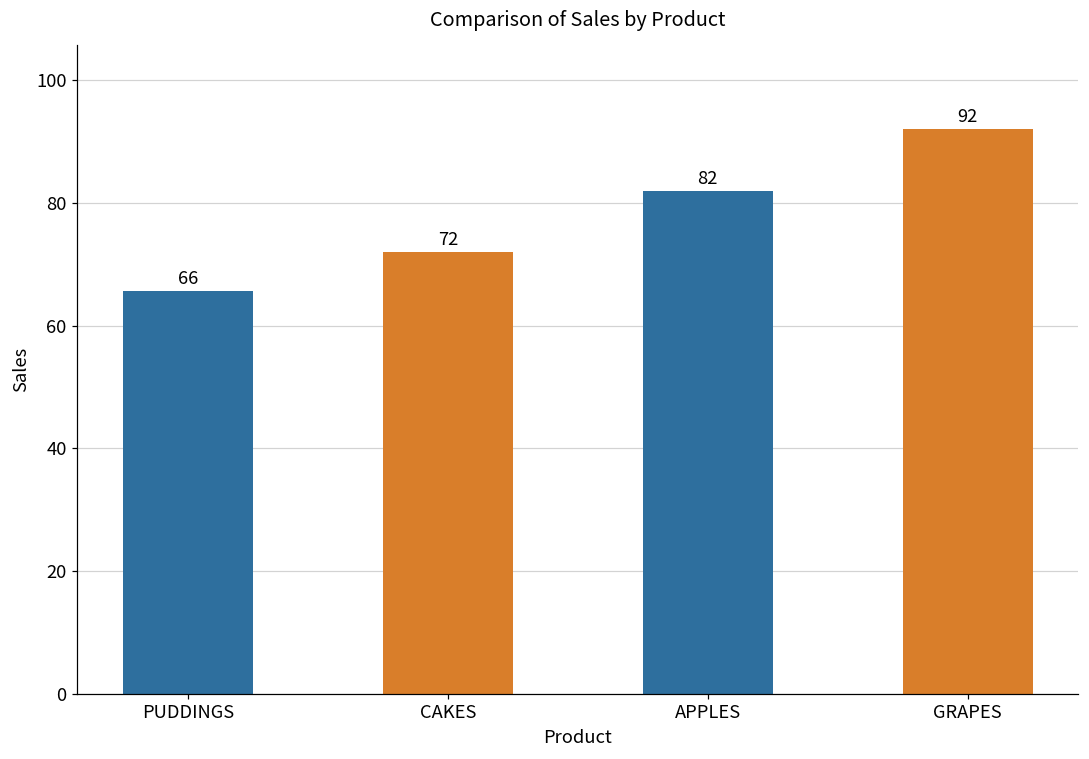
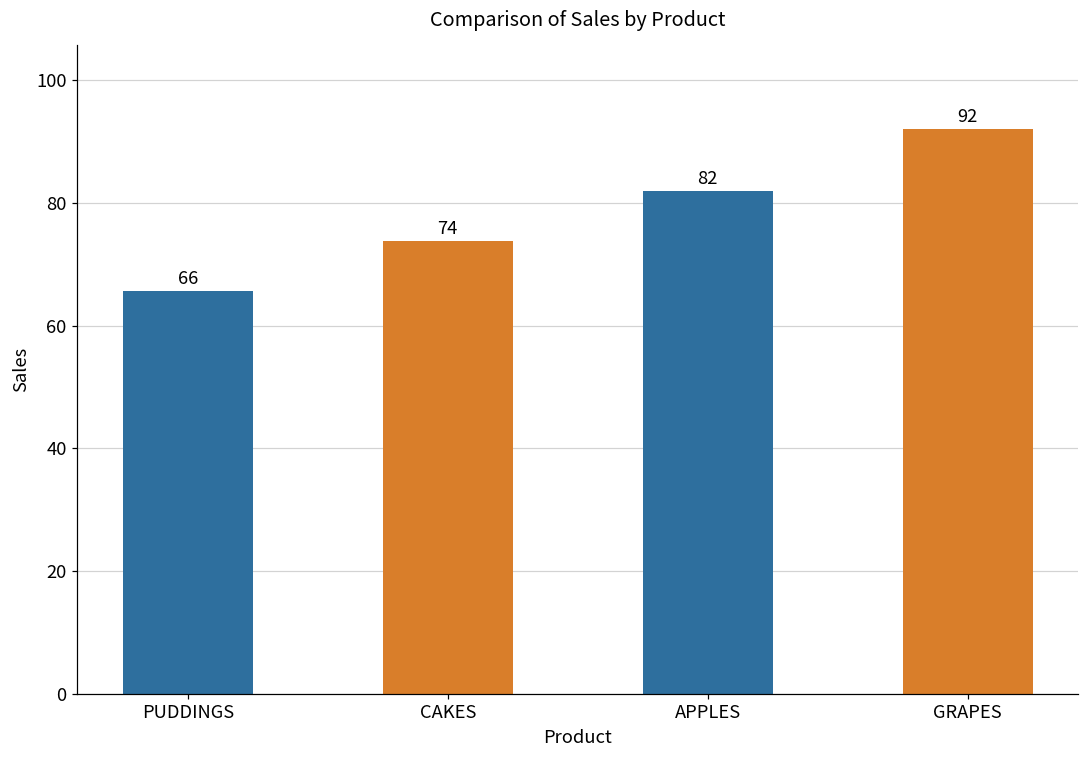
  {
    "PUDDINGS": 66,
-   "CAKES": 72,
+   "CAKES": 74,
    "APPLES": 82,
    "GRAPES": 92
  }
